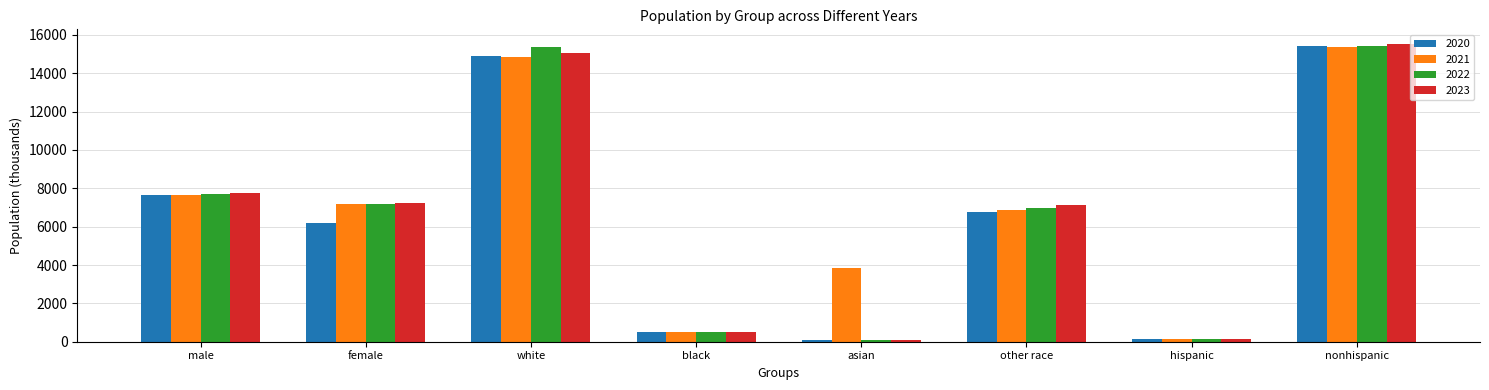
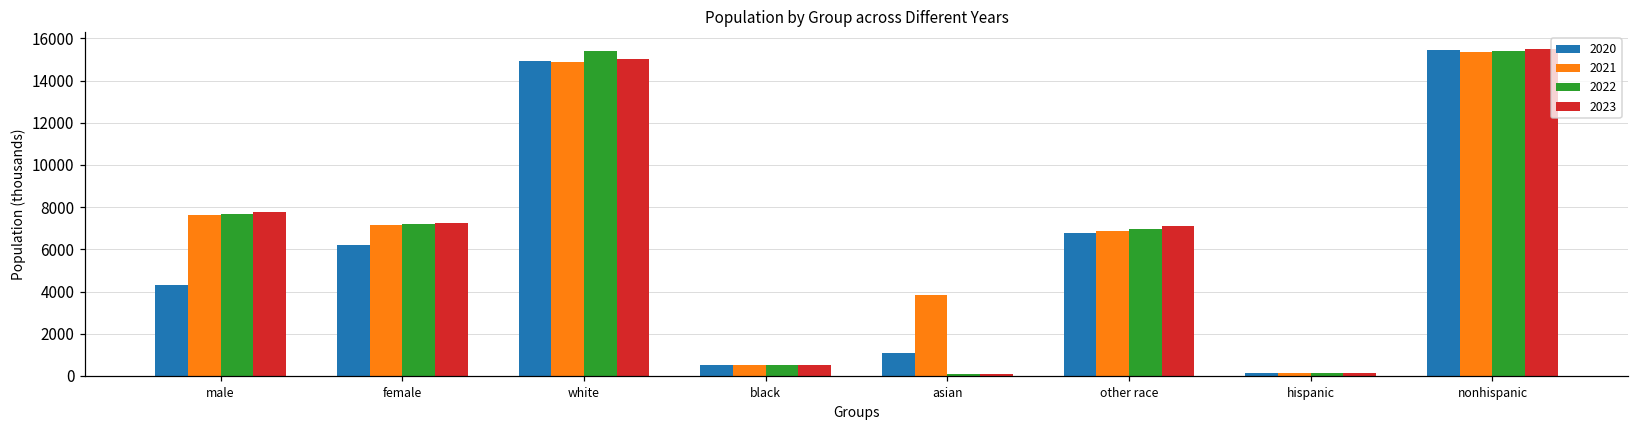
  {
    "2020": {
-     "male": 7700,
+     "male": 4300,
      "female": 6200,
      "white": 14900,
      "black": 500,
-     "asian": 100,
+     "asian": 1100,
      "other race": 6800,
      "nonhispanic": 15400
    },
    "2021": {
      "male": 7600,
      "female": 7200,
      "white": 14900,
      "black": 500,
      "asian": 3900,
      "other race": 6900,
      "nonhispanic": 15400
    },
    "2022": {
      "male": 7700,
      "female": 7200,
      "white": 15400,
      "black": 500,
      "other race": 7000,
      "nonhispanic": 15400
    },
    "2023": {
      "male": 7800,
      "female": 7200,
      "white": 15000,
      "black": 500,
      "other race": 7100,
      "nonhispanic": 15500
    }
  }
